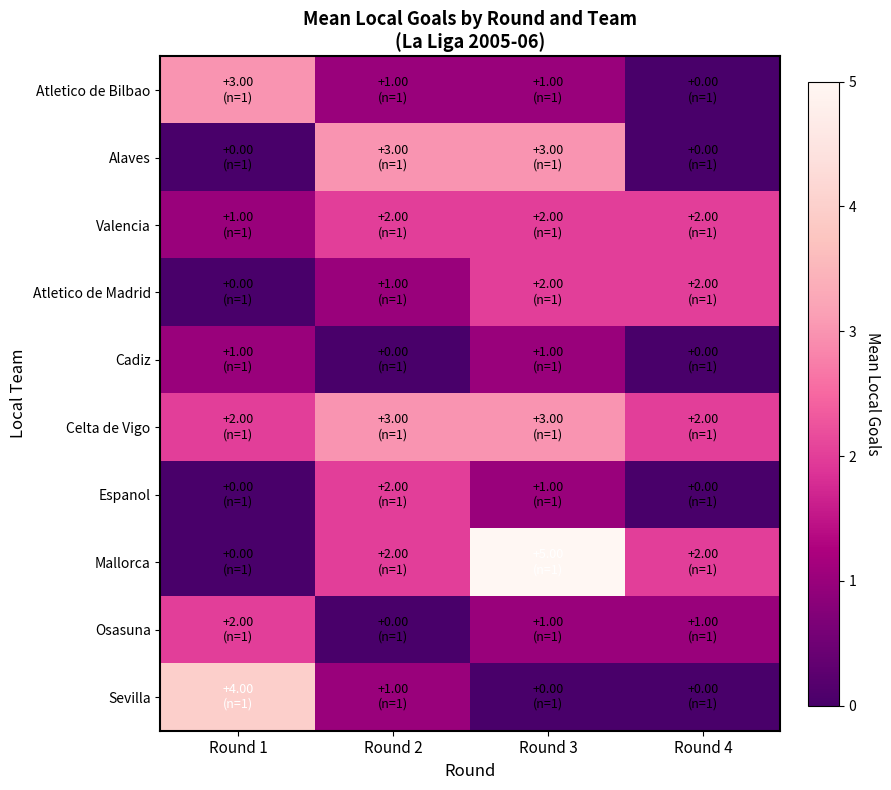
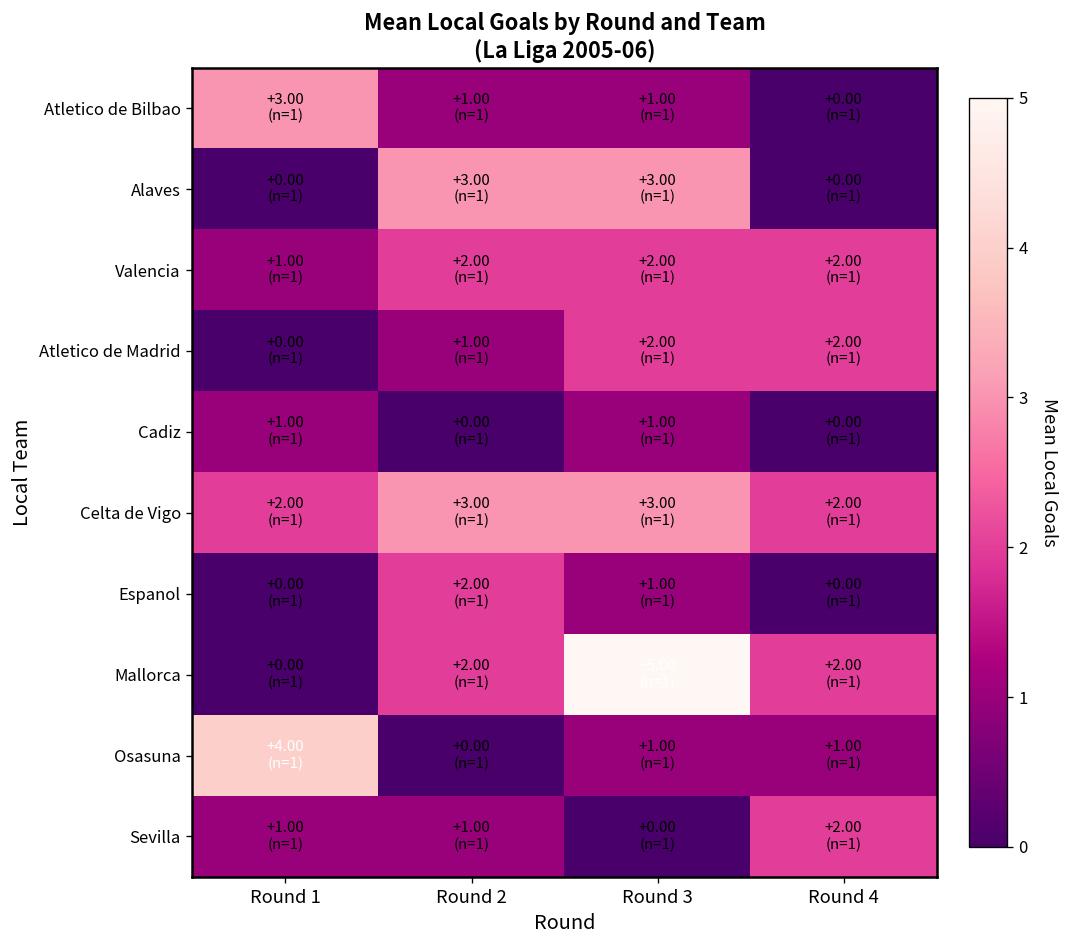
  {
    "Osasuna": {
-     "Round 1": "+2.00"
+     "Round 1": "+4.00"
    },
    "Sevilla": {
-     "Round 1": "+4.00",
-     "Round 4": "+0.00"
+     "Round 1": "+1.00",
+     "Round 4": "+2.00"
    }
  }
